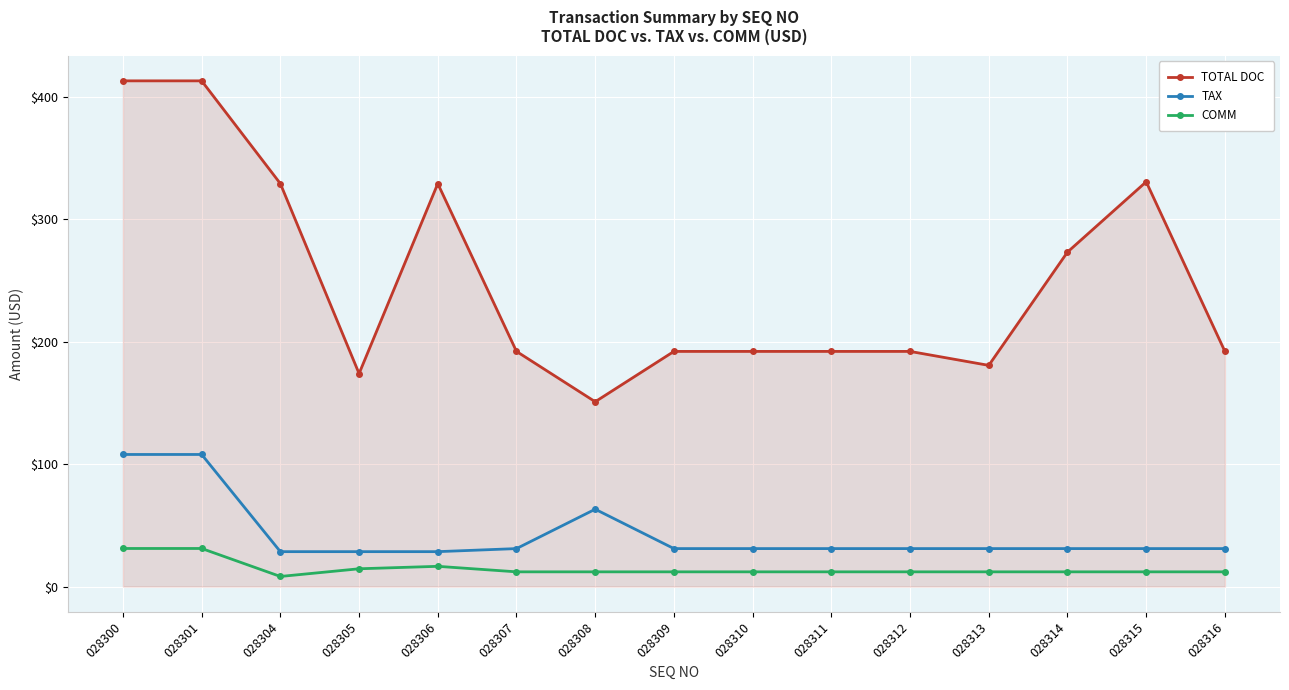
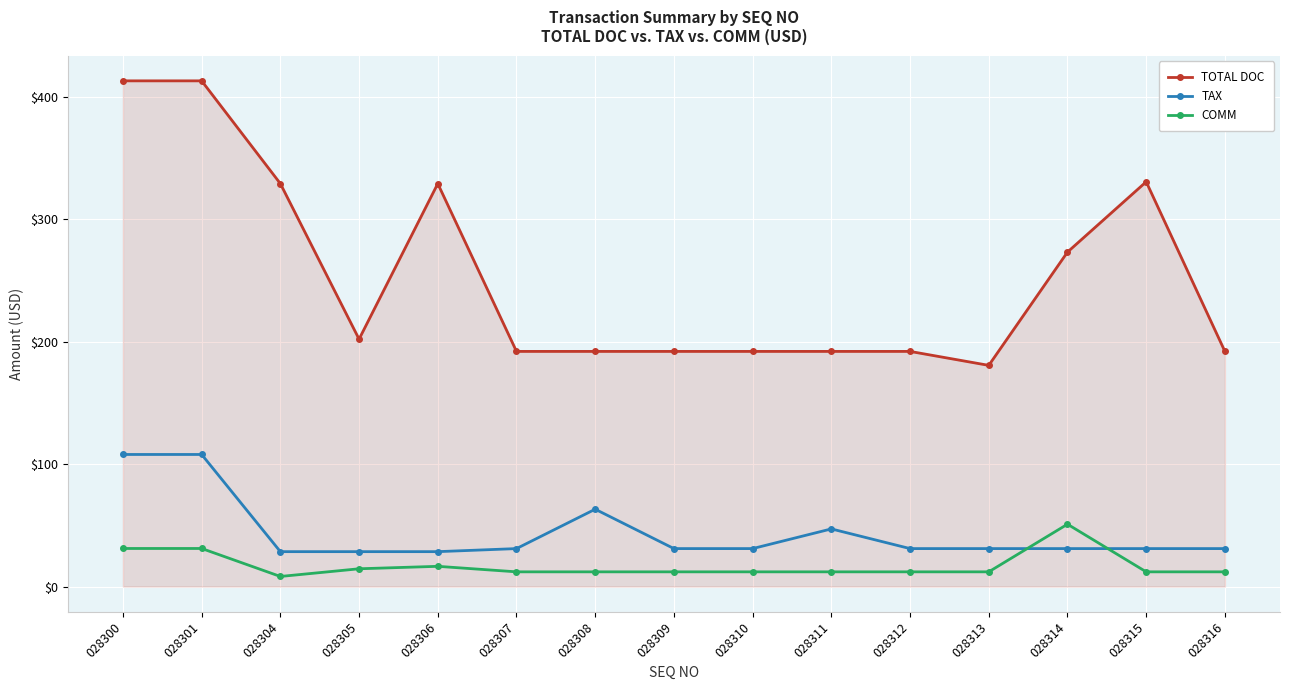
  {
    "TOTAL DOC": {
      "028300": "$413",
      "028301": "$413",
      "028304": "$329",
-     "028305": "$174",
+     "028305": "$202",
      "028306": "$329",
      "028307": "$192",
-     "028308": "$151",
+     "028308": "$192",
      "028309": "$192",
      "028310": "$192",
      "028311": "$192",
      "028312": "$192",
      "028313": "$181",
      "028314": "$273",
      "028315": "$331",
      "028316": "$192"
    },
    "TAX": {
      "028300": "$108",
      "028301": "$108",
      "028304": "$28",
      "028305": "$28",
      "028306": "$28",
      "028307": "$31",
      "028308": "$63",
      "028309": "$31",
      "028310": "$31",
-     "028311": "$31",
+     "028311": "$47",
      "028312": "$31",
      "028313": "$31",
      "028314": "$31",
      "028315": "$31",
      "028316": "$31"
    },
    "COMM": {
      "028300": "$31",
      "028301": "$31",
      "028304": "$8",
      "028305": "$15",
      "028306": "$17",
      "028307": "$12",
      "028308": "$12",
      "028309": "$12",
      "028310": "$12",
      "028311": "$12",
      "028312": "$12",
      "028313": "$12",
-     "028314": "$12",
+     "028314": "$51",
      "028315": "$12",
      "028316": "$12"
    }
  }
